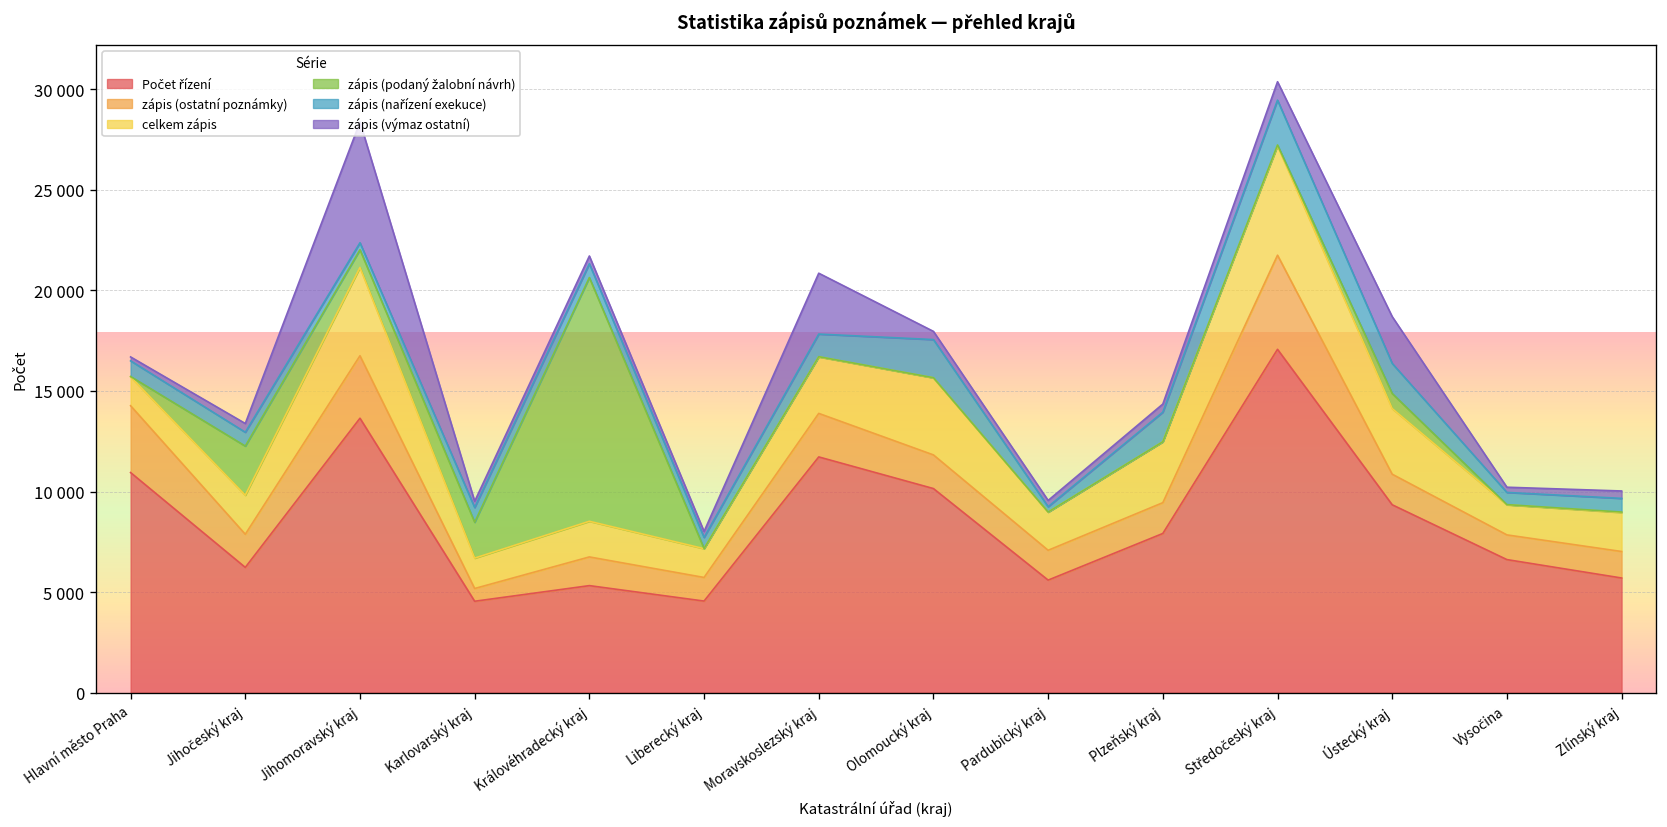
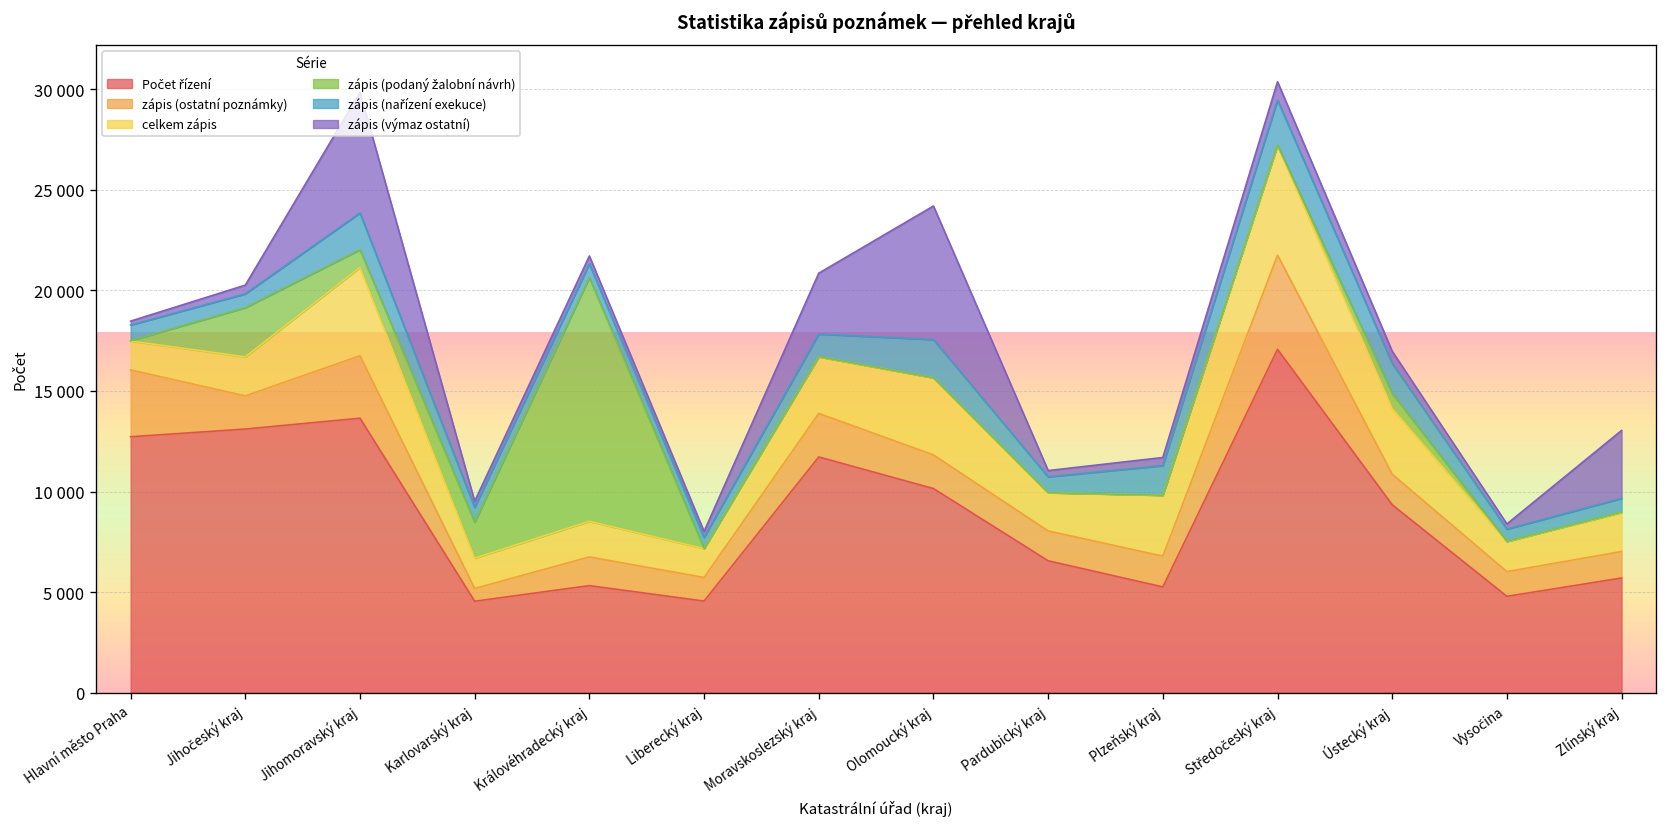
  {
    "Počet řízení": {
-     "Hlavní město Praha": 10900,
-     "Jihočeský kraj": 6200,
+     "Hlavní město Praha": 12700,
+     "Jihočeský kraj": 13100,
      "Jihomoravský kraj": 13600,
      "Karlovarský kraj": 4500,
      "Královéhradecký kraj": 5300,
      "Liberecký kraj": 4600,
      "Moravskoslezský kraj": 11700,
      "Olomoucký kraj": 10100,
-     "Pardubický kraj": 5600,
-     "Plzeňský kraj": 7900,
+     "Pardubický kraj": 6600,
+     "Plzeňský kraj": 5300,
      "Středočeský kraj": 17100,
      "Ústecký kraj": 9300,
-     "Vysočina": 6600,
+     "Vysočina": 4800,
      "Zlínský kraj": 5700
    },
    "zápis (podaný žalobní návrh)": {
      "Jihočeský kraj": 2400,
      "Jihomoravský kraj": 900,
      "Karlovarský kraj": 1800,
      "Královéhradecký kraj": 12100,
      "Ústecký kraj": 800
    },
    "zápis (nařízení exekuce)": {
      "Hlavní město Praha": 800,
      "Jihočeský kraj": 700,
-     "Jihomoravský kraj": 300,
+     "Jihomoravský kraj": 1800,
      "Karlovarský kraj": 700,
      "Královéhradecký kraj": 700,
      "Liberecký kraj": 600,
      "Moravskoslezský kraj": 1100,
      "Olomoucký kraj": 1900,
-     "Pardubický kraj": 300,
+     "Pardubický kraj": 800,
      "Plzeňský kraj": 1500,
      "Středočeský kraj": 2200,
      "Ústecký kraj": 1500,
      "Vysočina": 600,
      "Zlínský kraj": 700
    },
    "zápis (výmaz ostatní)": {
      "Hlavní město Praha": 200,
      "Jihočeský kraj": 400,
      "Karlovarský kraj": 300,
      "Královéhradecký kraj": 400,
      "Liberecký kraj": 300,
      "Moravskoslezský kraj": 3000,
-     "Olomoucký kraj": 400,
+     "Olomoucký kraj": 6600,
      "Pardubický kraj": 300,
      "Plzeňský kraj": 400,
      "Středočeský kraj": 900,
-     "Ústecký kraj": 2300,
+     "Ústecký kraj": 600,
      "Vysočina": 300,
-     "Zlínský kraj": 400
+     "Zlínský kraj": 3400
    }
  }
